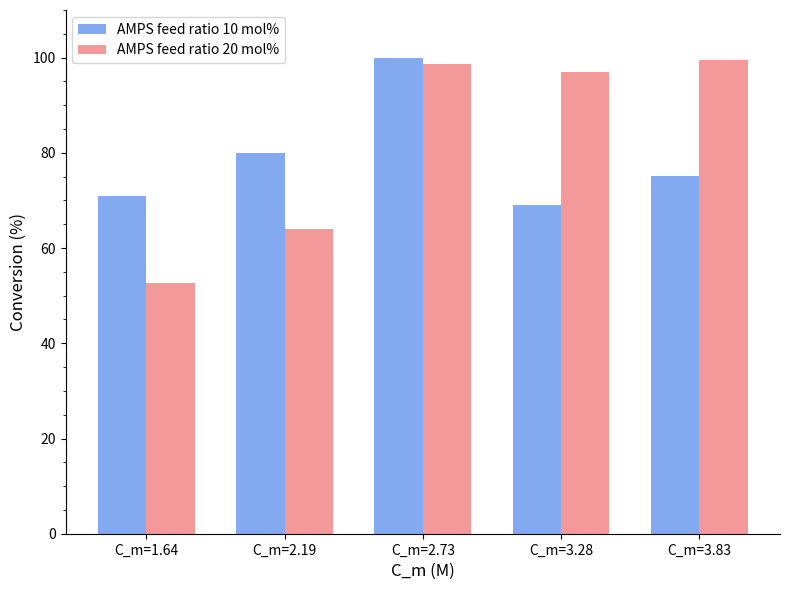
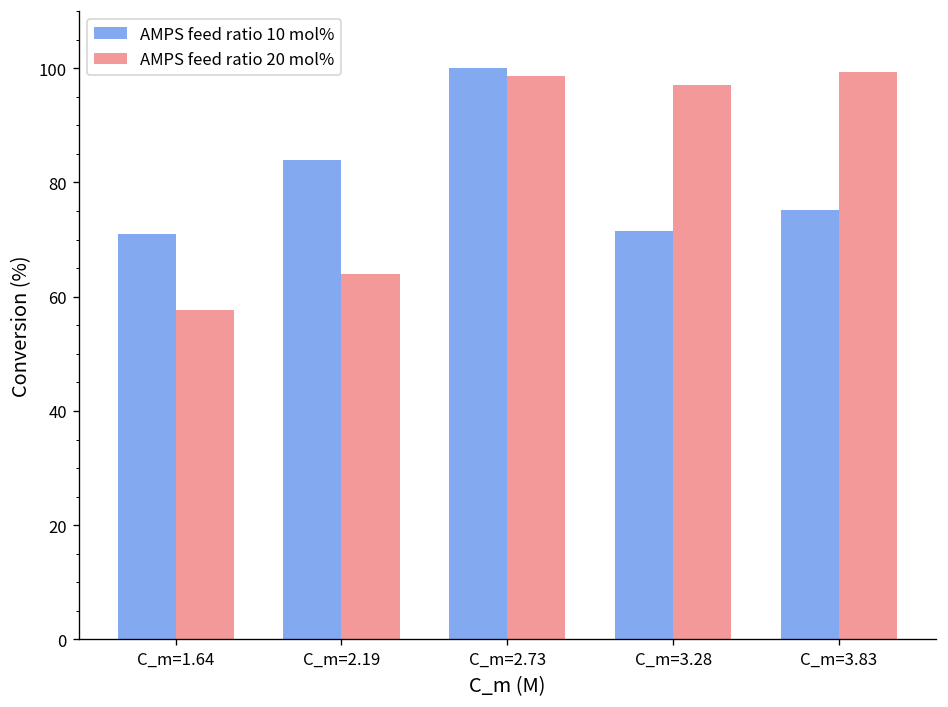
  {
    "AMPS feed ratio 10 mol%": {
      "C_m=1.64": 71,
-     "C_m=2.19": 80,
+     "C_m=2.19": 84,
      "C_m=2.73": 100,
-     "C_m=3.28": 69,
+     "C_m=3.28": 72,
      "C_m=3.83": 75
    },
    "AMPS feed ratio 20 mol%": {
-     "C_m=1.64": 53,
+     "C_m=1.64": 58,
      "C_m=2.19": 64,
      "C_m=2.73": 99,
      "C_m=3.28": 97,
      "C_m=3.83": 99
    }
  }
